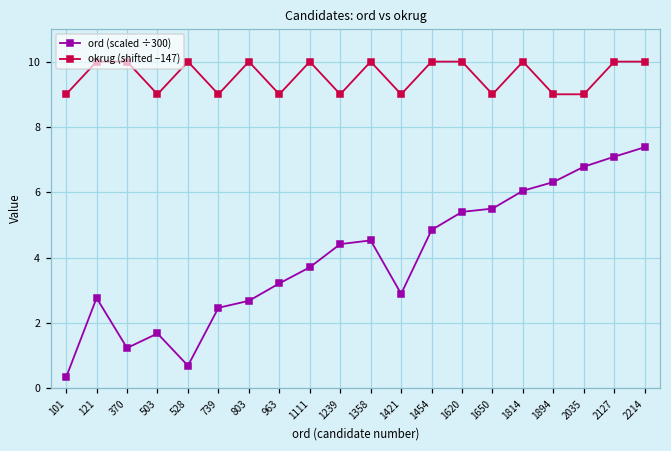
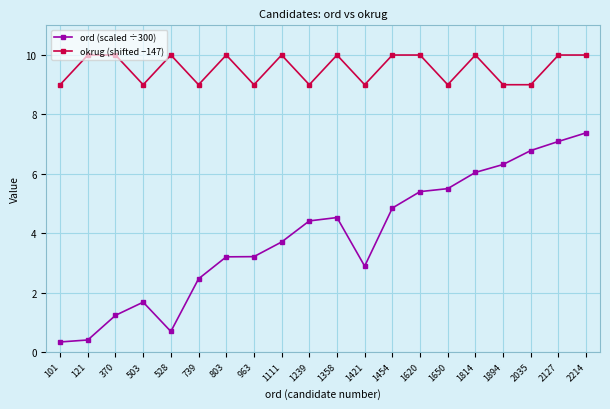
  {
    "ord (scaled ÷300)": {
      "101": 0.3,
-     "121": 2.8,
+     "121": 0.4,
      "370": 1.2,
      "503": 1.7,
      "528": 0.7,
      "739": 2.5,
-     "803": 2.7,
+     "803": 3.2,
      "963": 3.2,
      "1111": 3.7,
      "1239": 4.4,
      "1358": 4.5,
      "1421": 2.9,
      "1454": 4.8,
      "1620": 5.4,
      "1650": 5.5,
      "1814": 6.0,
      "1894": 6.3,
      "2035": 6.8,
      "2127": 7.1,
      "2214": 7.4
    },
    "okrug (shifted −147)": {
      "101": 9.0,
      "503": 9.0,
      "528": 10.0,
      "739": 9.0,
      "803": 10.0,
      "963": 9.0,
      "1111": 10.0,
      "1239": 9.0,
      "1358": 10.0,
      "1421": 9.0,
      "1454": 10.0,
      "1620": 10.0,
      "1650": 9.0,
      "1814": 10.0,
      "1894": 9.0,
      "2035": 9.0,
      "2127": 10.0,
      "2214": 10.0
    }
  }
